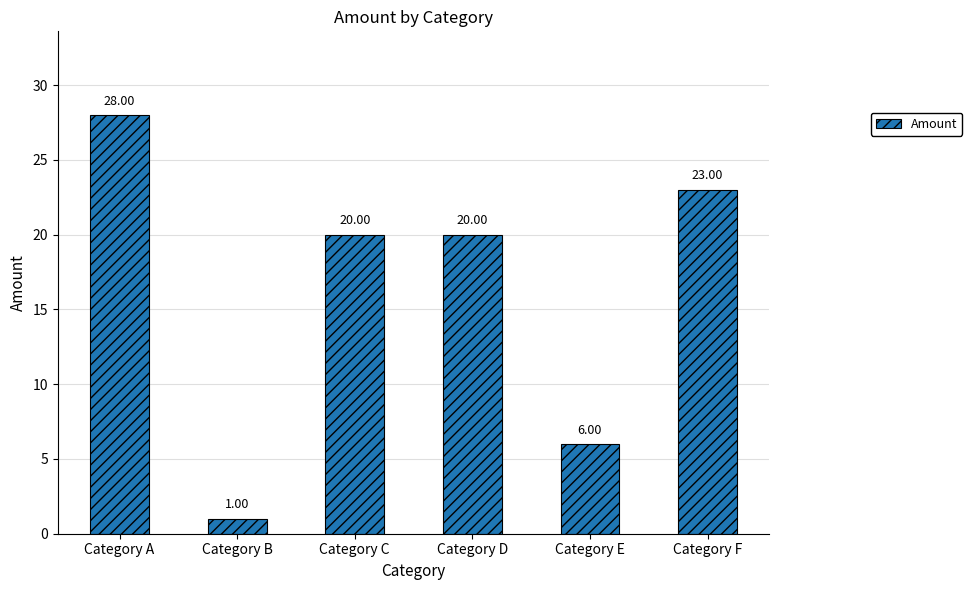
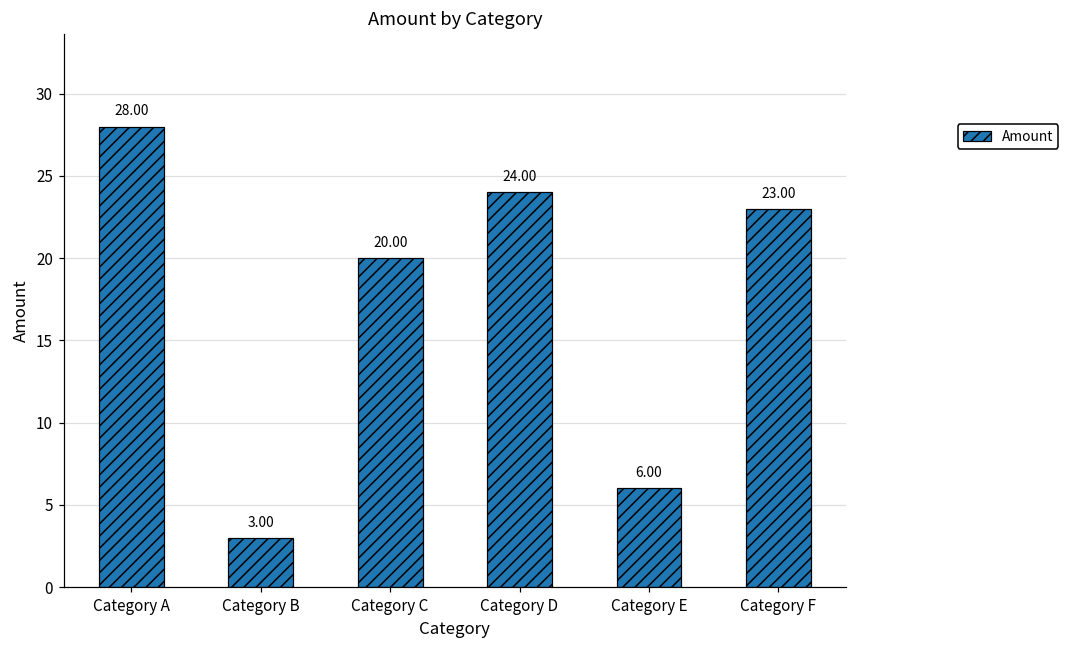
  {
    "Category A": 28.00,
-   "Category B": 1.00,
+   "Category B": 3.00,
    "Category C": 20.00,
-   "Category D": 20.00,
+   "Category D": 24.00,
    "Category E": 6.00,
    "Category F": 23.00
  }
